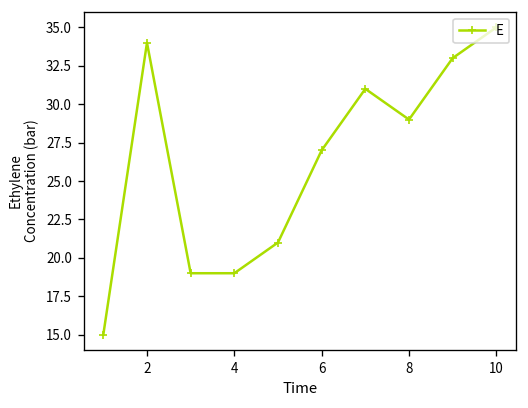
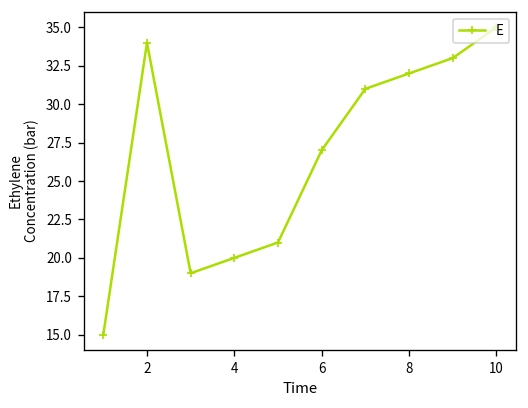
  {
    "2": 34,
-   "4": 19,
+   "4": 20,
    "6": 27,
-   "8": 29
+   "8": 32
  }
